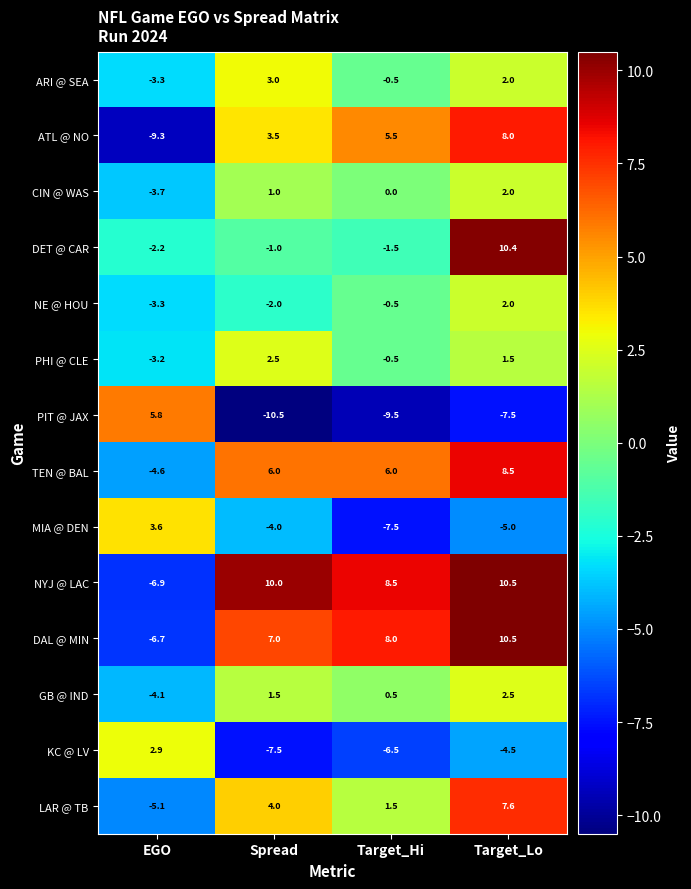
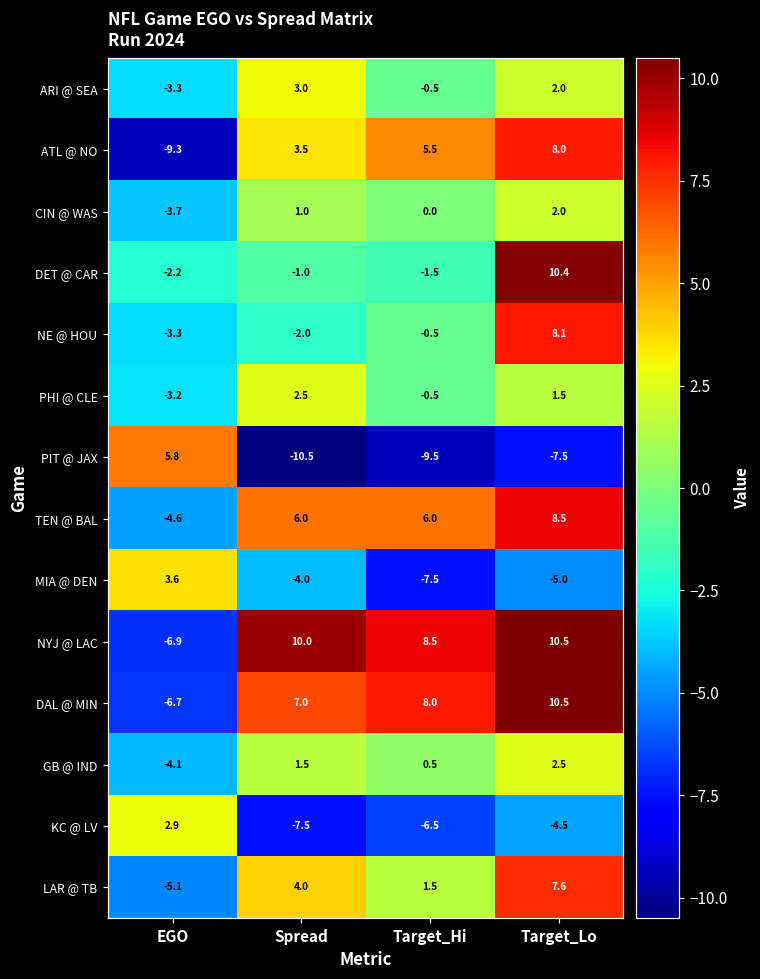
  {
    "ARI @ SEA": {
      "EGO": -3.3,
      "Spread": 3.0,
      "Target_Hi": -0.5,
      "Target_Lo": 2.0
    },
    "ATL @ NO": {
      "EGO": -9.3,
      "Spread": 3.5,
      "Target_Hi": 5.5,
      "Target_Lo": 8.0
    },
    "CIN @ WAS": {
      "EGO": -3.7,
      "Spread": 1.0,
      "Target_Hi": 0.0,
      "Target_Lo": 2.0
    },
    "DET @ CAR": {
      "EGO": -2.2,
      "Spread": -1.0,
      "Target_Hi": -1.5,
      "Target_Lo": 10.4
    },
    "NE @ HOU": {
      "EGO": -3.3,
      "Spread": -2.0,
      "Target_Hi": -0.5,
-     "Target_Lo": 2.0
+     "Target_Lo": 8.1
    },
    "PHI @ CLE": {
      "EGO": -3.2,
      "Spread": 2.5,
      "Target_Hi": -0.5,
      "Target_Lo": 1.5
    },
    "PIT @ JAX": {
      "EGO": 5.8,
      "Spread": -10.5,
      "Target_Hi": -9.5,
      "Target_Lo": -7.5
    },
    "TEN @ BAL": {
      "EGO": -4.6,
      "Spread": 6.0,
      "Target_Hi": 6.0,
      "Target_Lo": 8.5
    },
    "MIA @ DEN": {
      "EGO": 3.6,
      "Spread": -4.0,
      "Target_Hi": -7.5,
      "Target_Lo": -5.0
    },
    "NYJ @ LAC": {
      "EGO": -6.9,
      "Spread": 10.0,
      "Target_Hi": 8.5,
      "Target_Lo": 10.5
    },
    "DAL @ MIN": {
      "EGO": -6.7,
      "Spread": 7.0,
      "Target_Hi": 8.0,
      "Target_Lo": 10.5
    },
    "GB @ IND": {
      "EGO": -4.1,
      "Spread": 1.5,
      "Target_Hi": 0.5,
      "Target_Lo": 2.5
    },
    "KC @ LV": {
      "EGO": 2.9,
      "Spread": -7.5,
      "Target_Hi": -6.5,
      "Target_Lo": -4.5
    },
    "LAR @ TB": {
      "EGO": -5.1,
      "Spread": 4.0,
      "Target_Hi": 1.5,
      "Target_Lo": 7.6
    }
  }
